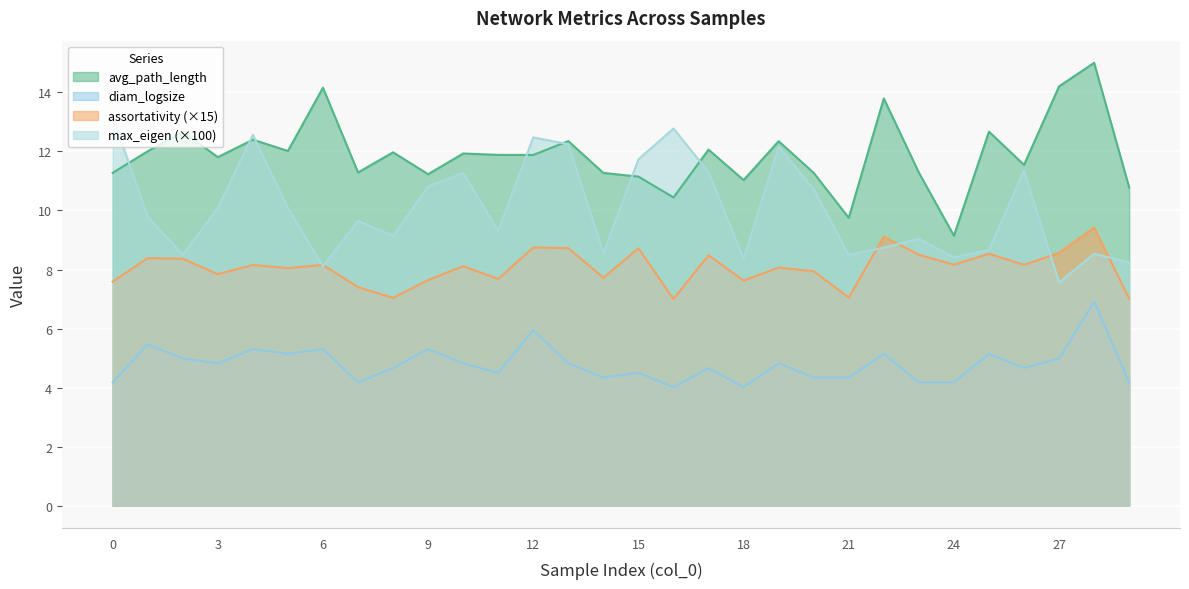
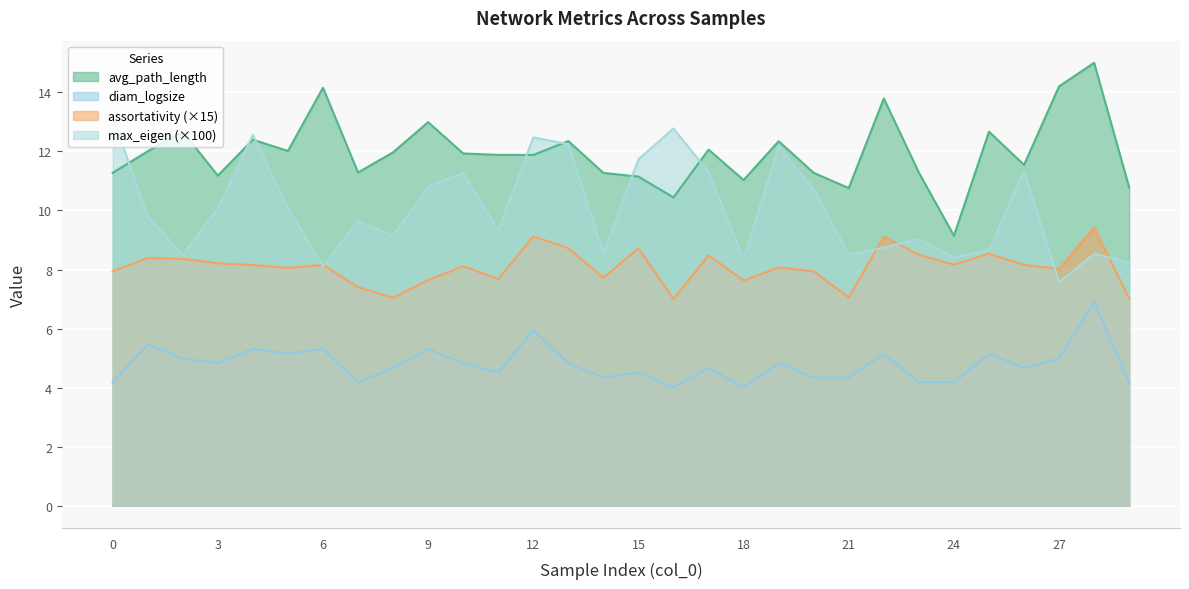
  {
    "avg_path_length": {
      "0": 11.3,
-     "3": 11.8,
+     "3": 11.2,
      "6": 14.2,
-     "9": 11.2,
+     "9": 13.0,
      "12": 11.9,
      "15": 11.1,
      "18": 11.0,
-     "21": 9.8,
+     "21": 10.8,
      "24": 9.1,
      "27": 14.2
    },
    "assortativity (×15)": {
-     "0": 7.6,
-     "3": 7.8,
+     "0": 7.9,
+     "3": 8.2,
      "9": 7.6,
-     "12": 8.7,
+     "12": 9.1,
      "15": 8.7,
      "18": 7.6,
      "21": 7.1,
      "24": 8.2,
-     "27": 8.6
+     "27": 8.0
    }
  }
